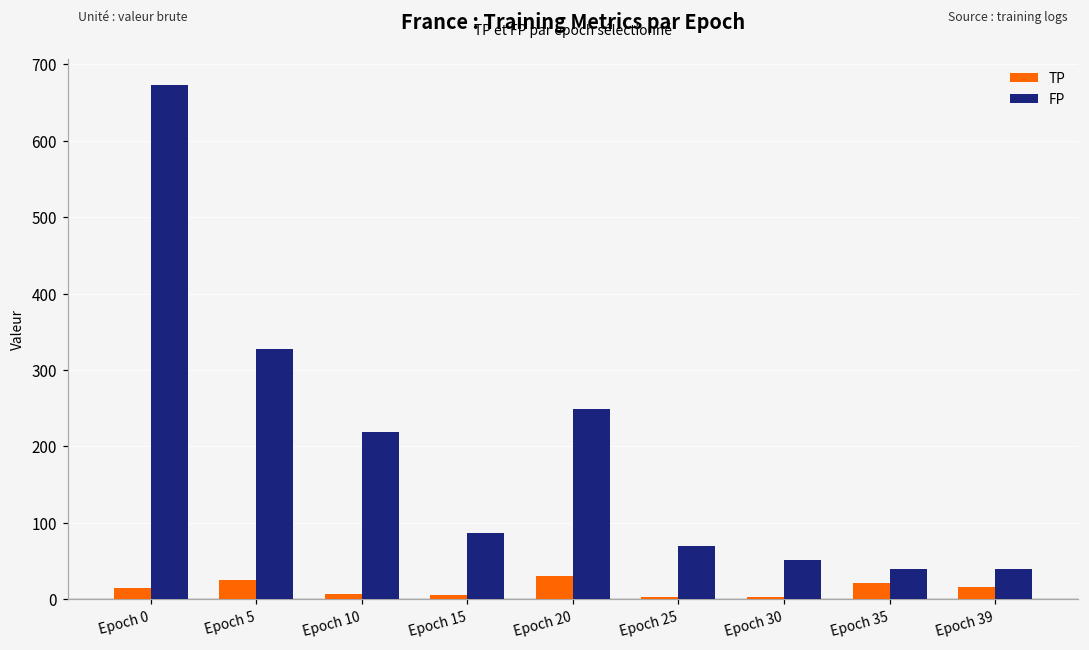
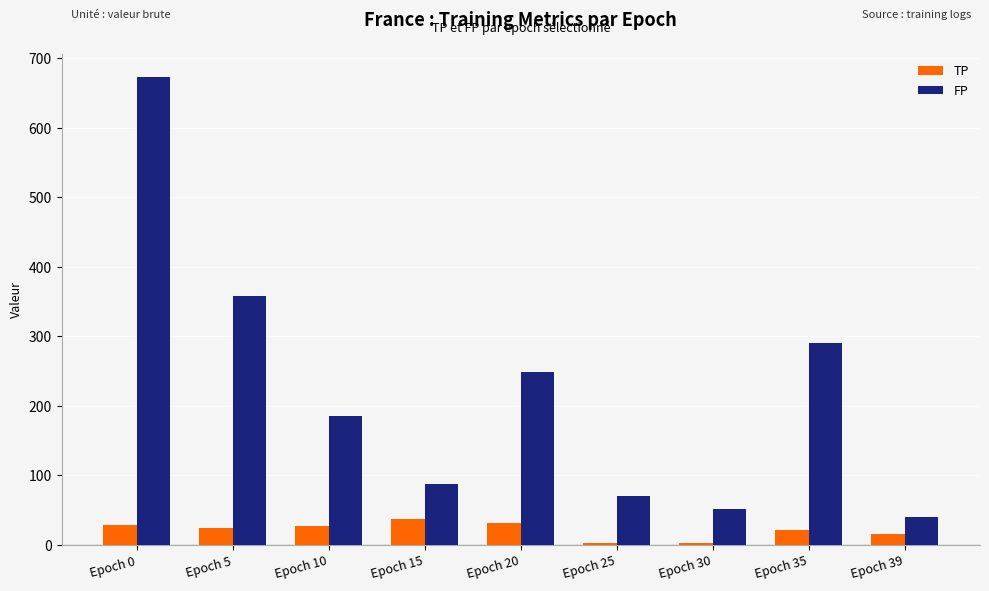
  {
    "TP": {
-     "Epoch 0": 20,
+     "Epoch 0": 30,
      "Epoch 5": 30,
-     "Epoch 10": 10,
-     "Epoch 15": 10,
+     "Epoch 10": 30,
+     "Epoch 15": 40,
      "Epoch 20": 30,
      "Epoch 35": 20,
      "Epoch 39": 20
    },
    "FP": {
      "Epoch 0": 670,
-     "Epoch 5": 330,
-     "Epoch 10": 220,
+     "Epoch 5": 360,
+     "Epoch 10": 190,
      "Epoch 15": 90,
      "Epoch 20": 250,
      "Epoch 25": 70,
      "Epoch 30": 50,
-     "Epoch 35": 40,
+     "Epoch 35": 290,
      "Epoch 39": 40
    }
  }
